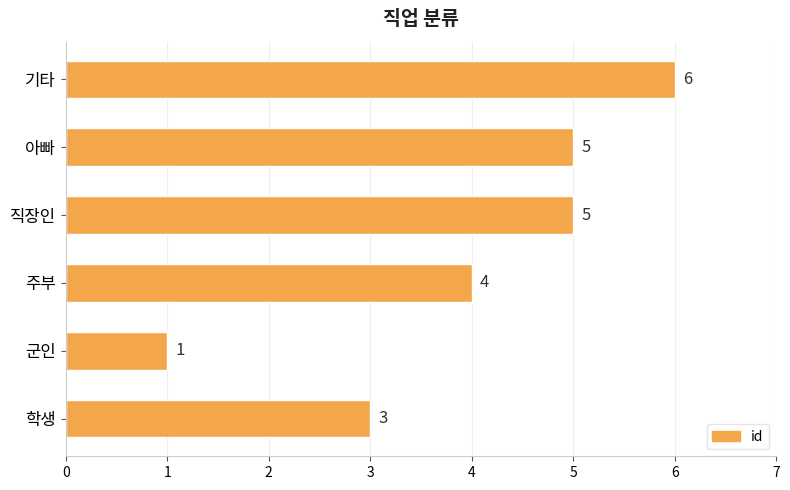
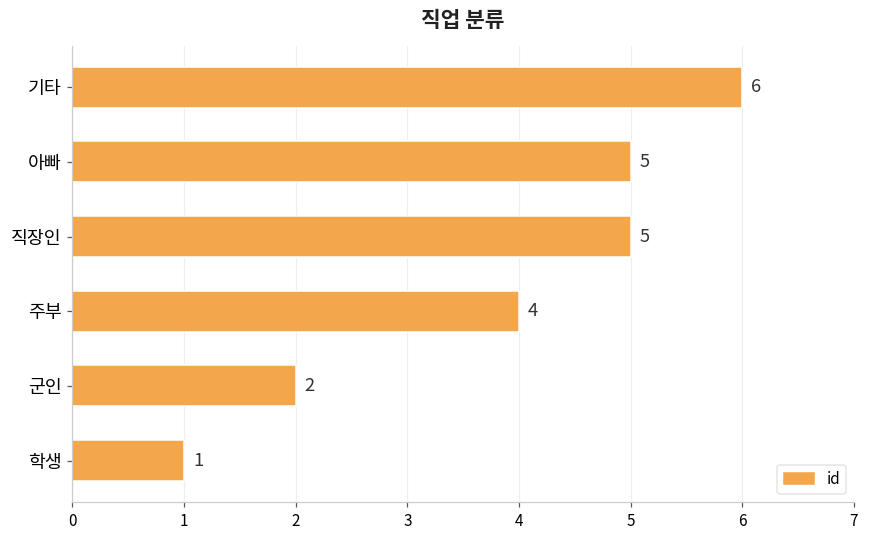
  {
    "기타": 6,
    "아빠": 5,
    "직장인": 5,
    "주부": 4,
-   "군인": 1,
-   "학생": 3
+   "군인": 2,
+   "학생": 1
  }
